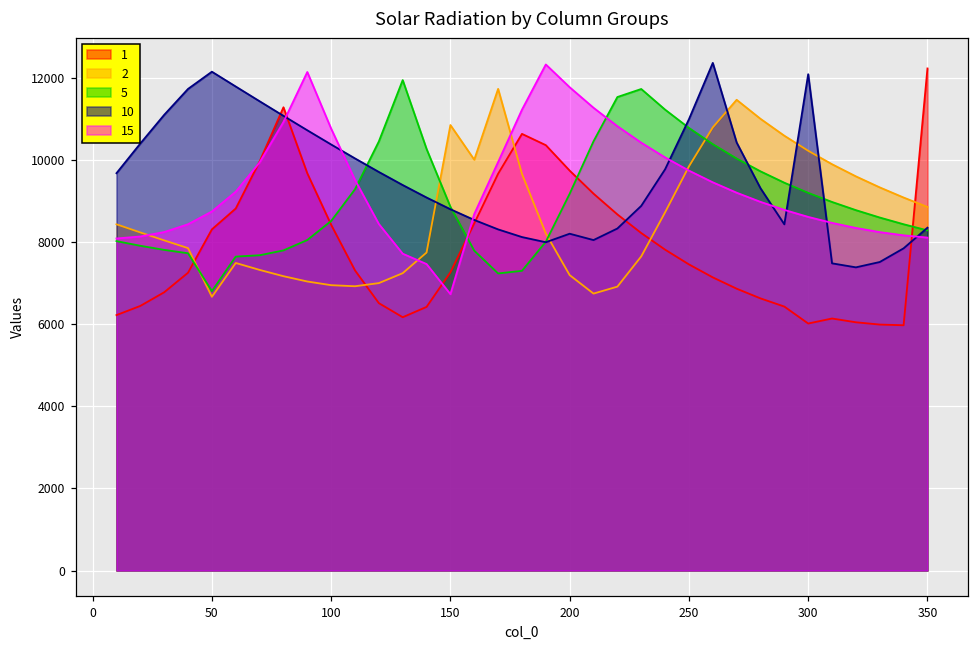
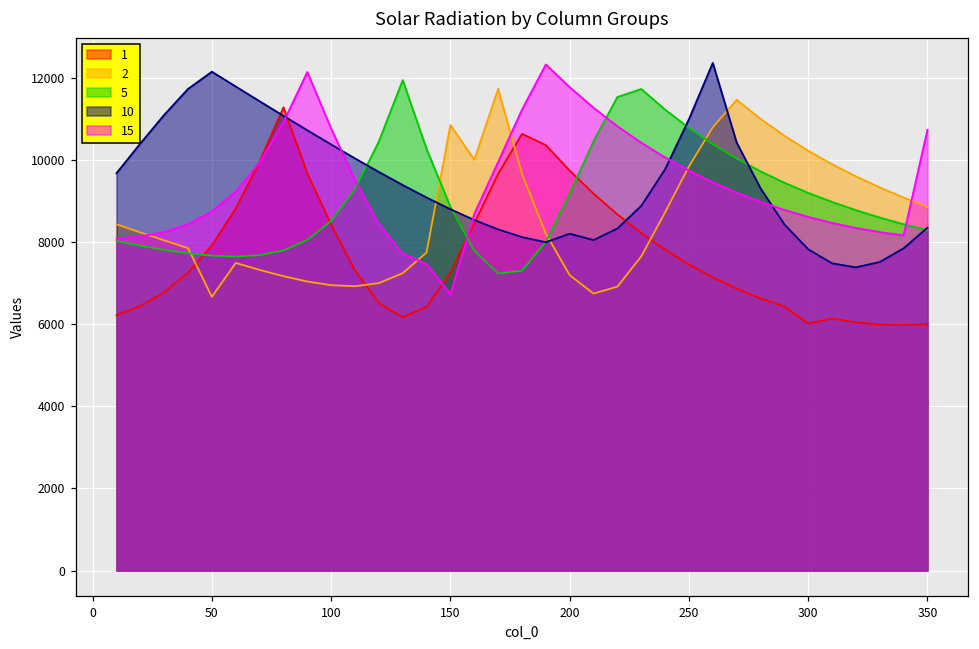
  {
    "1": {
-     "50": 8300,
+     "50": 7900,
      "100": 8400,
      "150": 7300,
      "200": 9800,
      "250": 7500,
      "300": 6000,
-     "350": 12200
+     "350": 6000
    },
    "2": {
      "50": 6700,
      "100": 7000,
      "150": 10900,
      "200": 7200,
      "250": 9900,
      "300": 10200,
      "350": 8900
    },
    "5": {
-     "50": 6800,
+     "50": 7700,
      "100": 8500,
      "200": 9200,
      "250": 10800,
      "300": 9200
    },
    "10": {
      "50": 12200,
      "100": 10400,
      "200": 8200,
      "250": 11000,
-     "300": 12100
+     "300": 7800
    },
    "15": {
      "50": 8800,
      "100": 10800,
      "150": 6700,
      "200": 11800,
      "250": 9800,
      "300": 8600,
-     "350": 8100
+     "350": 10800
    }
  }
